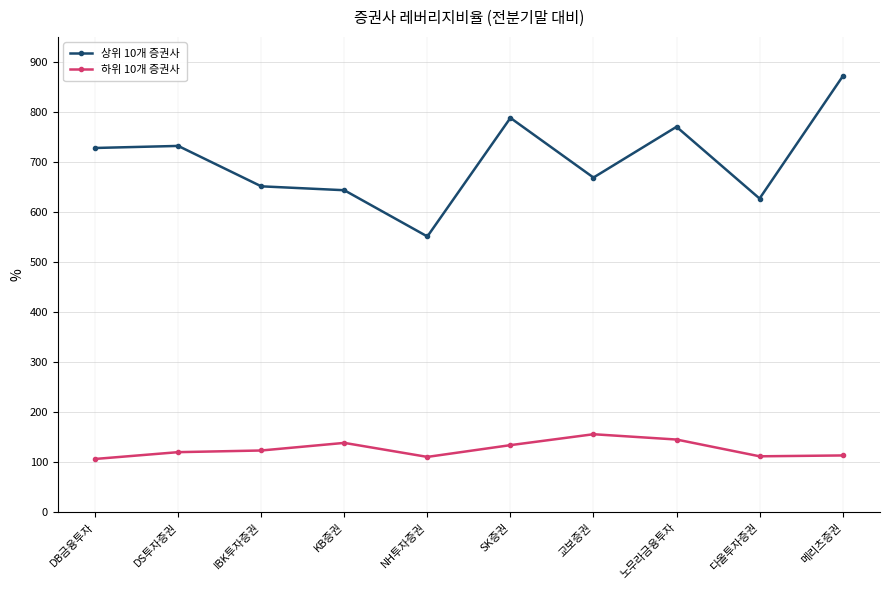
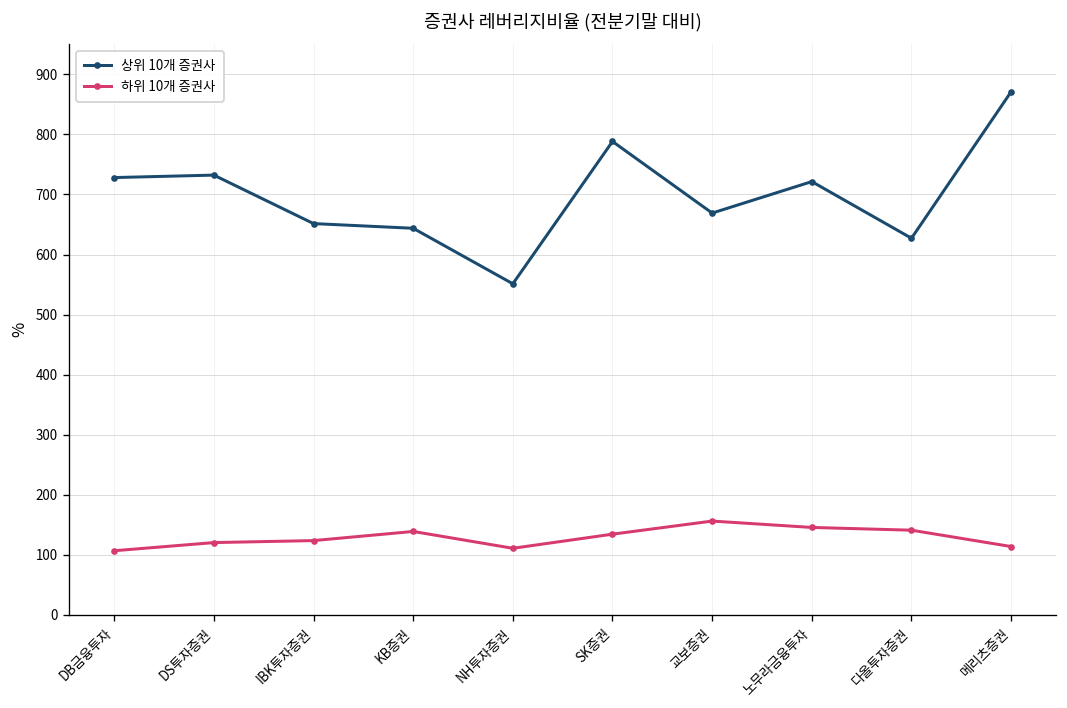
  {
    "상위 10개 증권사": {
      "DB금융투자": 730,
      "DS투자증권": 730,
      "IBK투자증권": 650,
      "KB증권": 640,
      "NH투자증권": 550,
      "SK증권": 790,
      "교보증권": 670,
-     "노무라금융투자": 770,
+     "노무라금융투자": 720,
      "다올투자증권": 630,
      "메리츠증권": 870
    },
    "하위 10개 증권사": {
      "DB금융투자": 110,
      "DS투자증권": 120,
      "IBK투자증권": 120,
      "KB증권": 140,
      "NH투자증권": 110,
      "SK증권": 130,
      "교보증권": 160,
      "노무라금융투자": 150,
-     "다올투자증권": 110,
+     "다올투자증권": 140,
      "메리츠증권": 110
    }
  }
